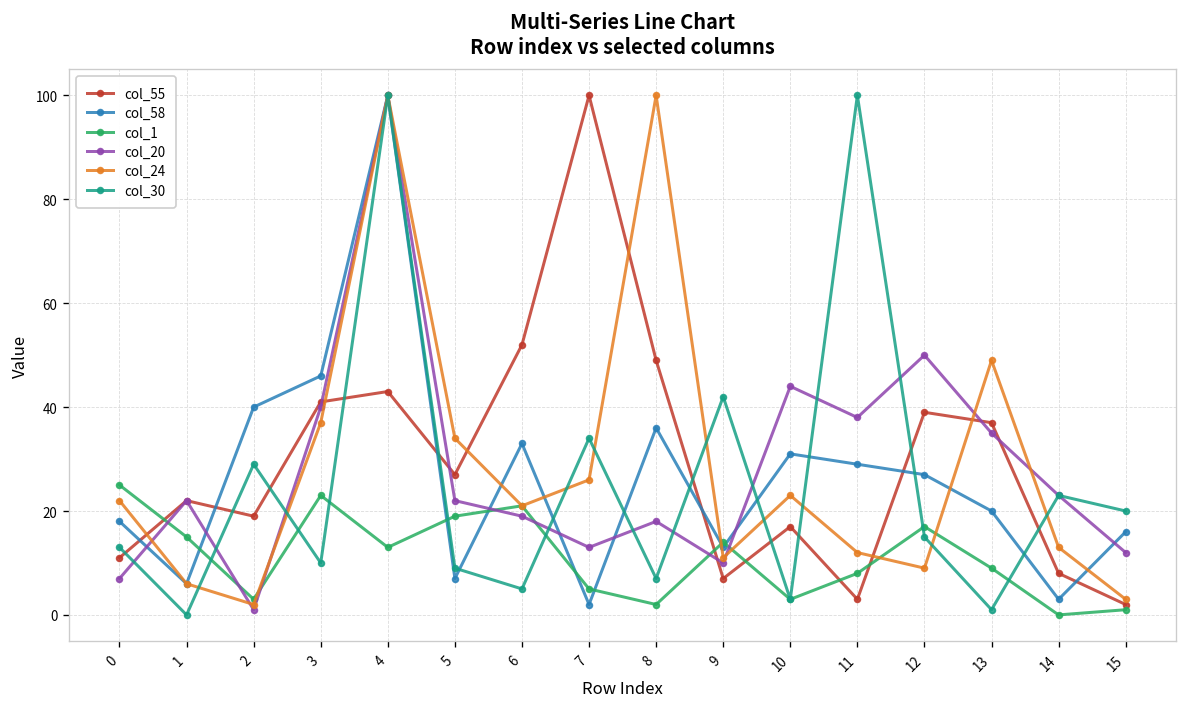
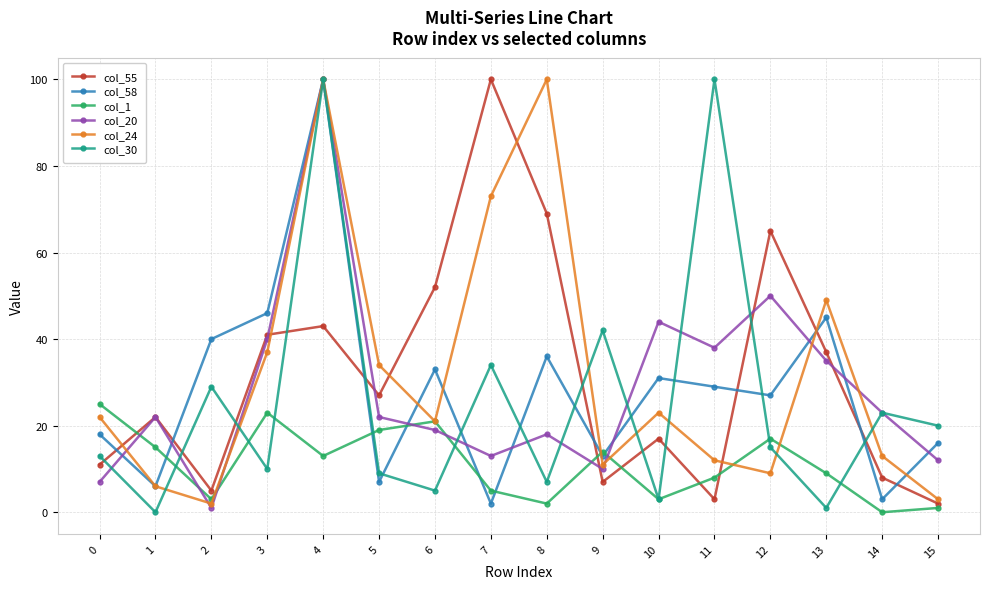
  {
    "col_55": {
      "0": 11,
-     "2": 19,
+     "2": 5,
      "3": 41,
      "4": 43,
      "5": 27,
      "6": 52,
      "7": 100,
-     "8": 49,
+     "8": 69,
      "9": 7,
      "10": 17,
      "11": 3,
-     "12": 39,
+     "12": 65,
      "13": 37,
      "14": 8,
      "15": 2
    },
    "col_58": {
      "0": 18,
      "2": 40,
      "3": 46,
      "5": 7,
      "6": 33,
      "7": 2,
      "8": 36,
      "9": 13,
      "10": 31,
      "11": 29,
      "12": 27,
-     "13": 20,
+     "13": 45,
      "14": 3,
      "15": 16
    },
    "col_20": {
      "0": 7,
      "2": 1,
      "3": 40,
      "5": 22,
      "6": 19,
      "7": 13,
      "8": 18,
      "9": 10,
      "10": 44,
      "11": 38,
      "12": 50,
      "13": 35,
      "15": 12
    },
    "col_24": {
      "0": 22,
      "2": 2,
      "3": 37,
      "5": 34,
-     "7": 26,
+     "7": 73,
      "8": 100,
      "9": 11,
      "10": 23,
      "11": 12,
      "12": 9,
      "13": 49,
      "14": 13,
      "15": 3
    }
  }
